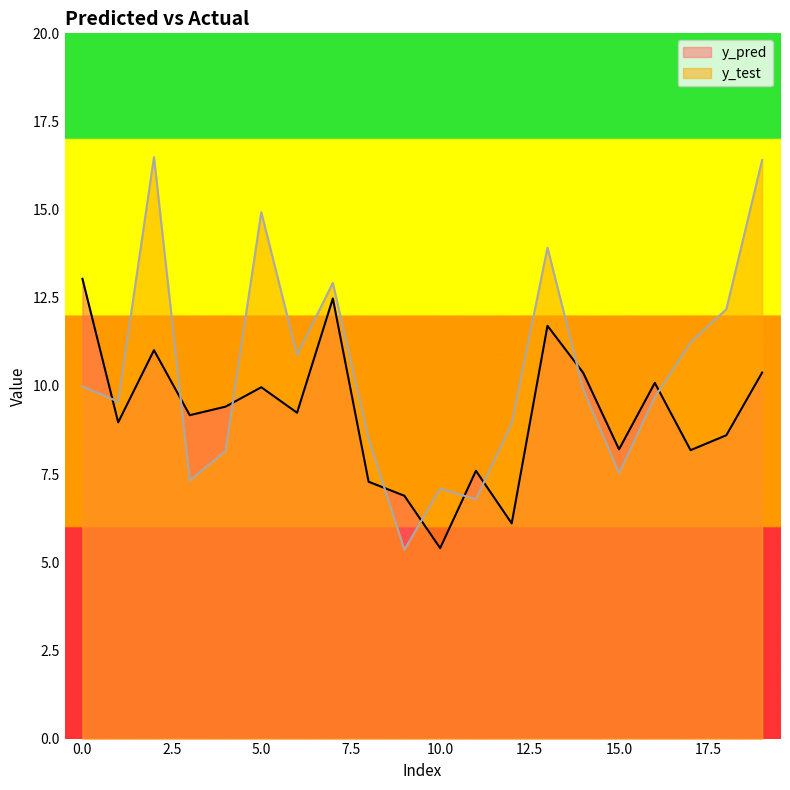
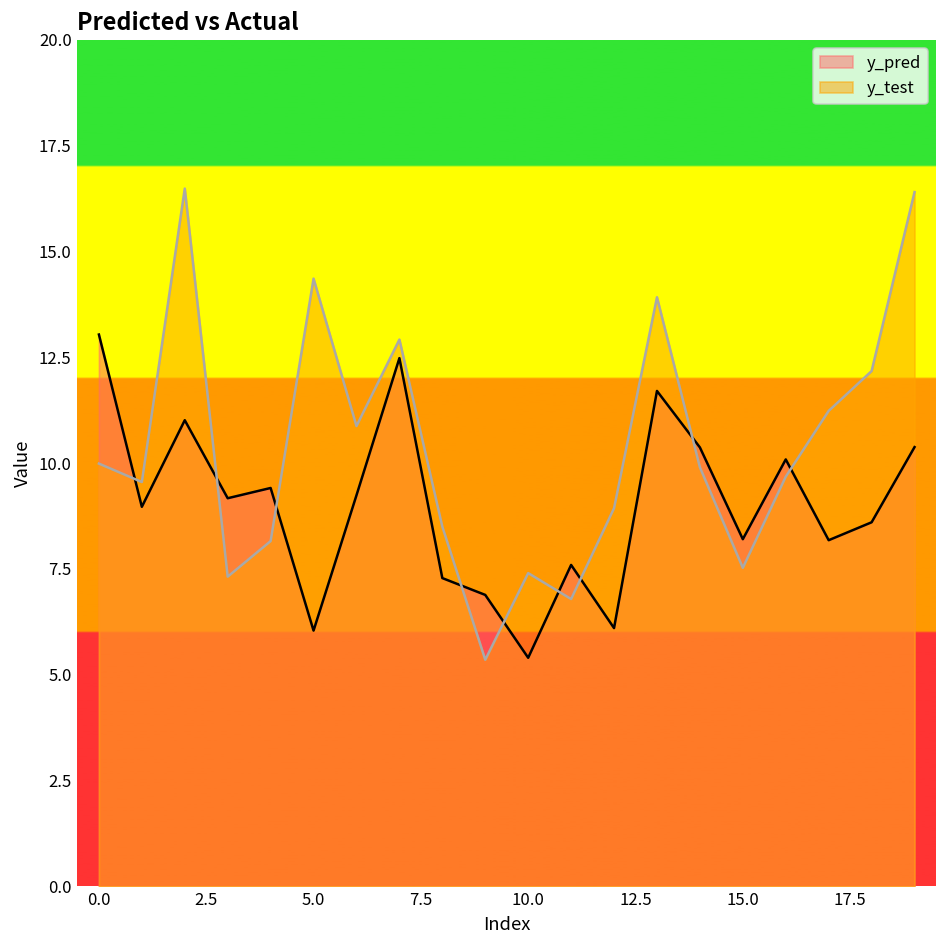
  {
    "y_pred": {
      "0.0": 13.0,
-     "5.0": 10.0,
+     "5.0": 6.0,
      "10.0": 5.4,
      "15.0": 8.2
    },
    "y_test": {
      "0.0": 10.0,
-     "5.0": 14.9,
-     "10.0": 7.1,
+     "5.0": 14.4,
+     "10.0": 7.4,
      "15.0": 7.5
    }
  }
